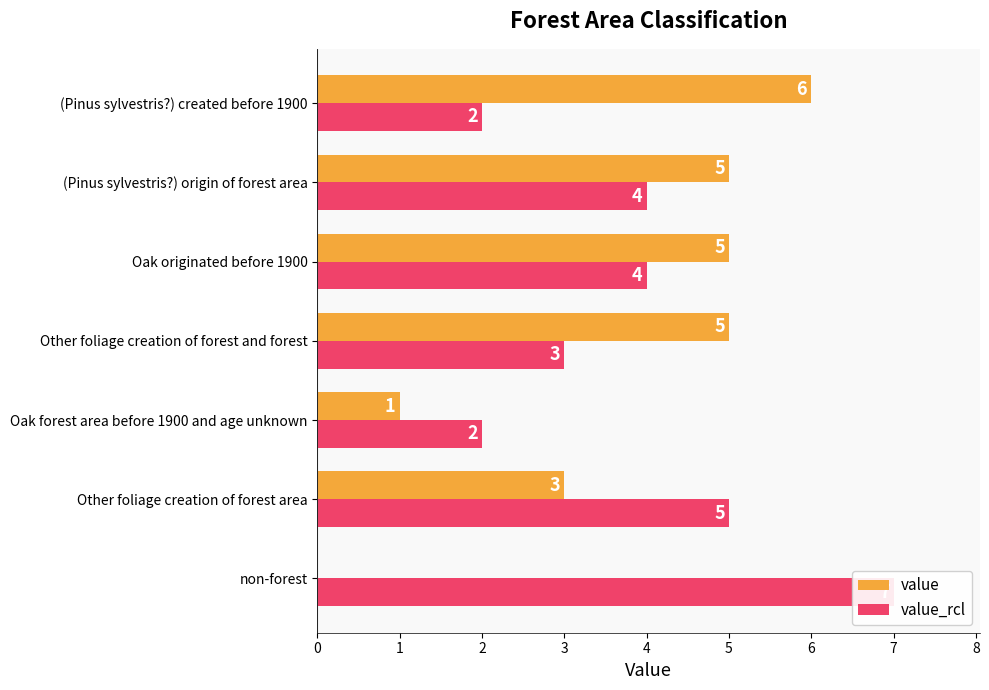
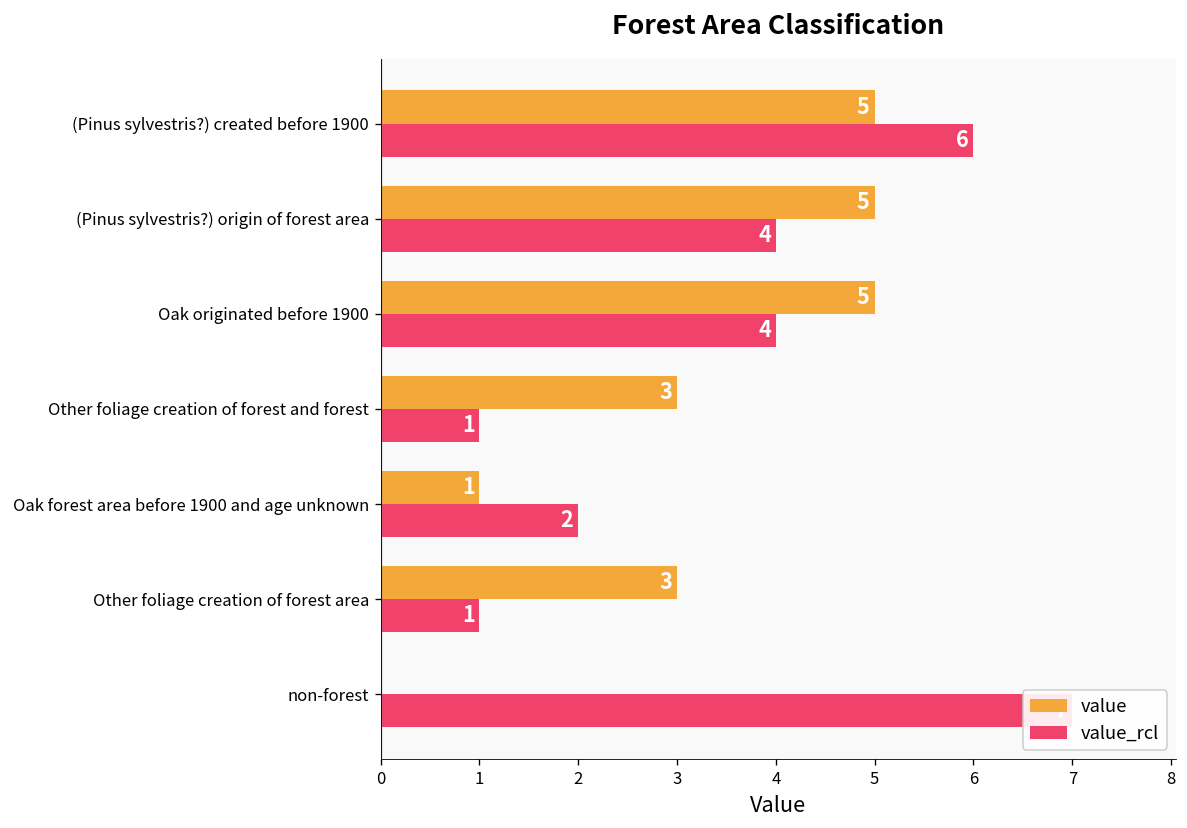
  {
    "value": {
-     "(Pinus sylvestris?) created before 1900": 6,
+     "(Pinus sylvestris?) created before 1900": 5,
      "(Pinus sylvestris?) origin of forest area": 5,
      "Oak originated before 1900": 5,
-     "Other foliage creation of forest and forest": 5,
+     "Other foliage creation of forest and forest": 3,
      "Oak forest area before 1900 and age unknown": 1,
      "Other foliage creation of forest area": 3
    },
    "value_rcl": {
-     "(Pinus sylvestris?) created before 1900": 2,
+     "(Pinus sylvestris?) created before 1900": 6,
      "(Pinus sylvestris?) origin of forest area": 4,
      "Oak originated before 1900": 4,
-     "Other foliage creation of forest and forest": 3,
+     "Other foliage creation of forest and forest": 1,
      "Oak forest area before 1900 and age unknown": 2,
-     "Other foliage creation of forest area": 5
+     "Other foliage creation of forest area": 1
    }
  }
